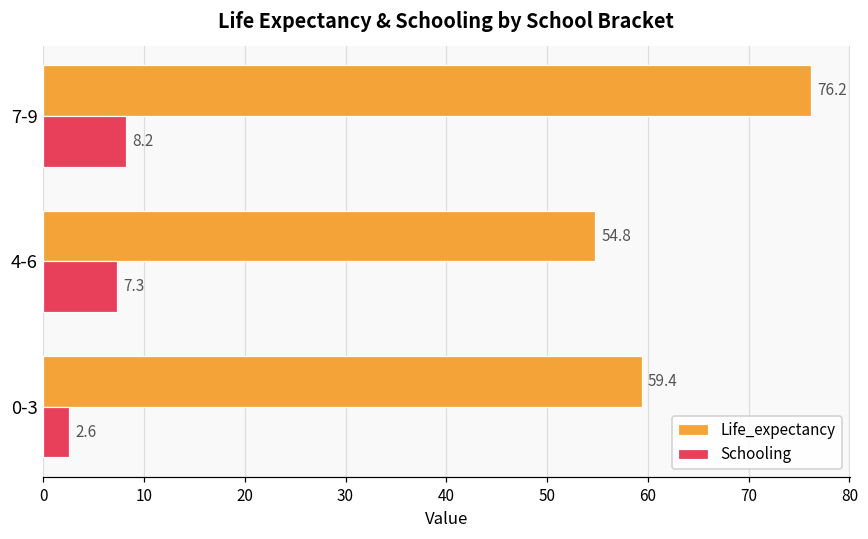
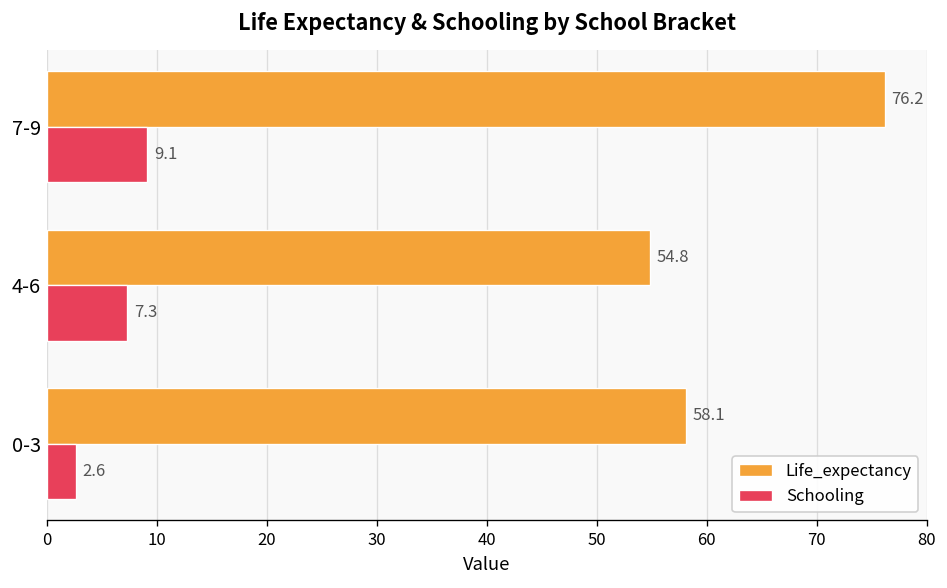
  {
    "Life_expectancy": {
      "7-9": 76.2,
      "4-6": 54.8,
-     "0-3": 59.4
+     "0-3": 58.1
    },
    "Schooling": {
-     "7-9": 8.2,
+     "7-9": 9.1,
      "4-6": 7.3,
      "0-3": 2.6
    }
  }
